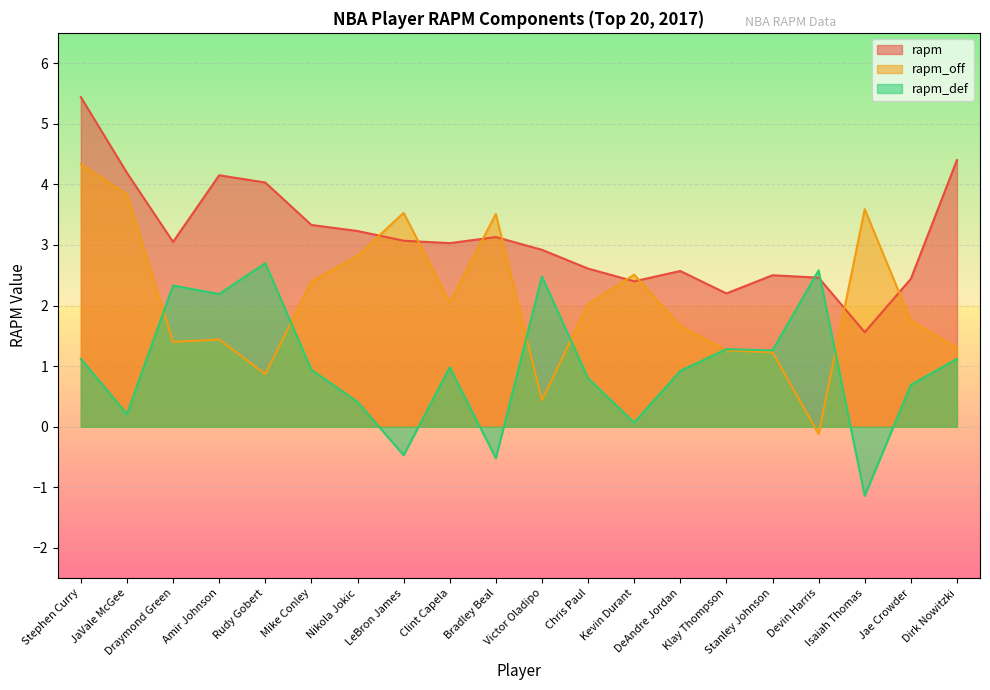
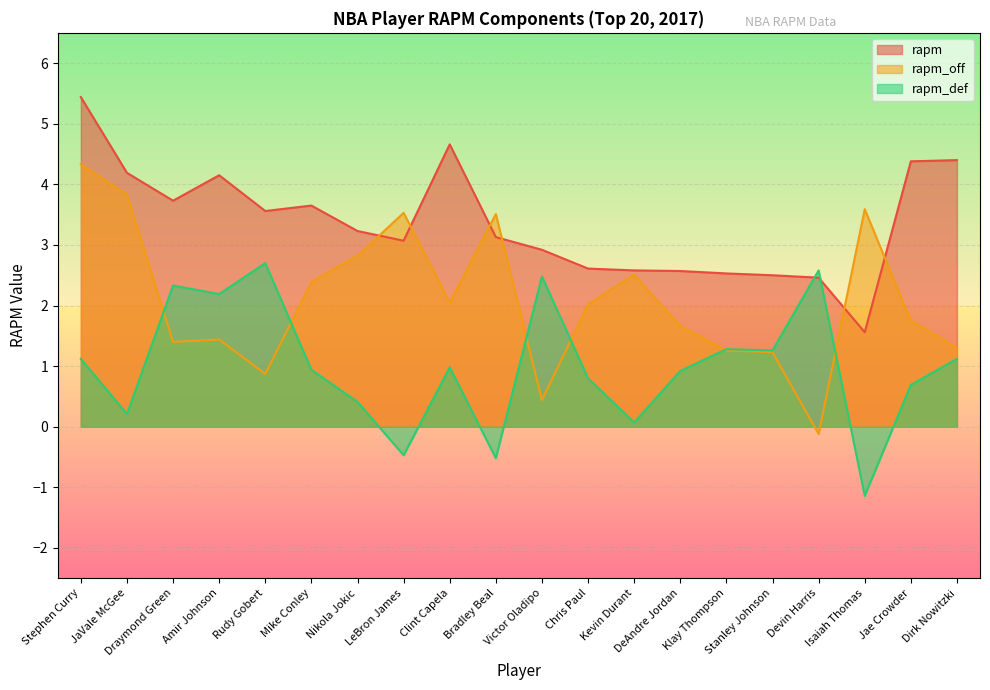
  {
    "rapm": {
      "Stephen Curry": 5.4,
      "JaVale McGee": 4.2,
-     "Draymond Green": 3.1,
+     "Draymond Green": 3.7,
      "Amir Johnson": 4.2,
-     "Rudy Gobert": 4.0,
-     "Mike Conley": 3.3,
+     "Rudy Gobert": 3.6,
+     "Mike Conley": 3.7,
      "Nikola Jokic": 3.2,
      "LeBron James": 3.1,
-     "Clint Capela": 3.0,
+     "Clint Capela": 4.7,
      "Bradley Beal": 3.1,
      "Victor Oladipo": 2.9,
      "Chris Paul": 2.6,
-     "Kevin Durant": 2.4,
+     "Kevin Durant": 2.6,
      "DeAndre Jordan": 2.6,
-     "Klay Thompson": 2.2,
+     "Klay Thompson": 2.5,
      "Stanley Johnson": 2.5,
      "Devin Harris": 2.5,
      "Isaiah Thomas": 1.6,
-     "Jae Crowder": 2.4,
+     "Jae Crowder": 4.4,
      "Dirk Nowitzki": 4.4
    }
  }
